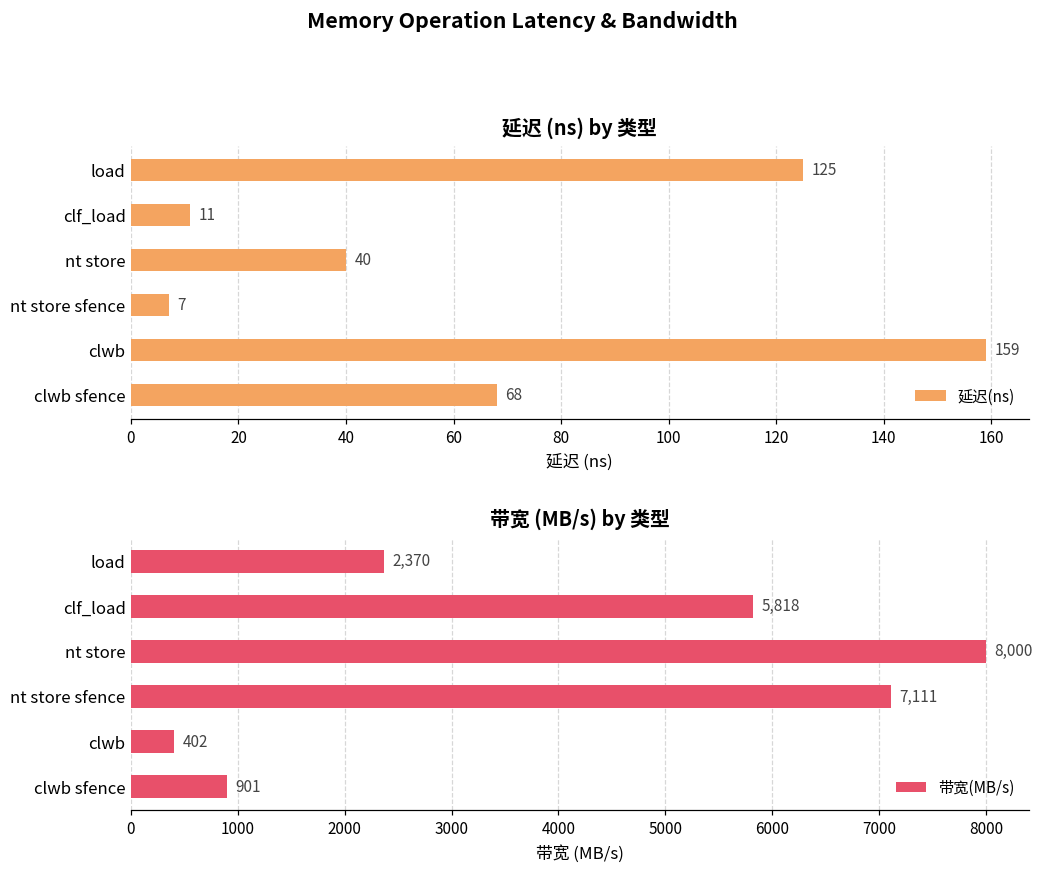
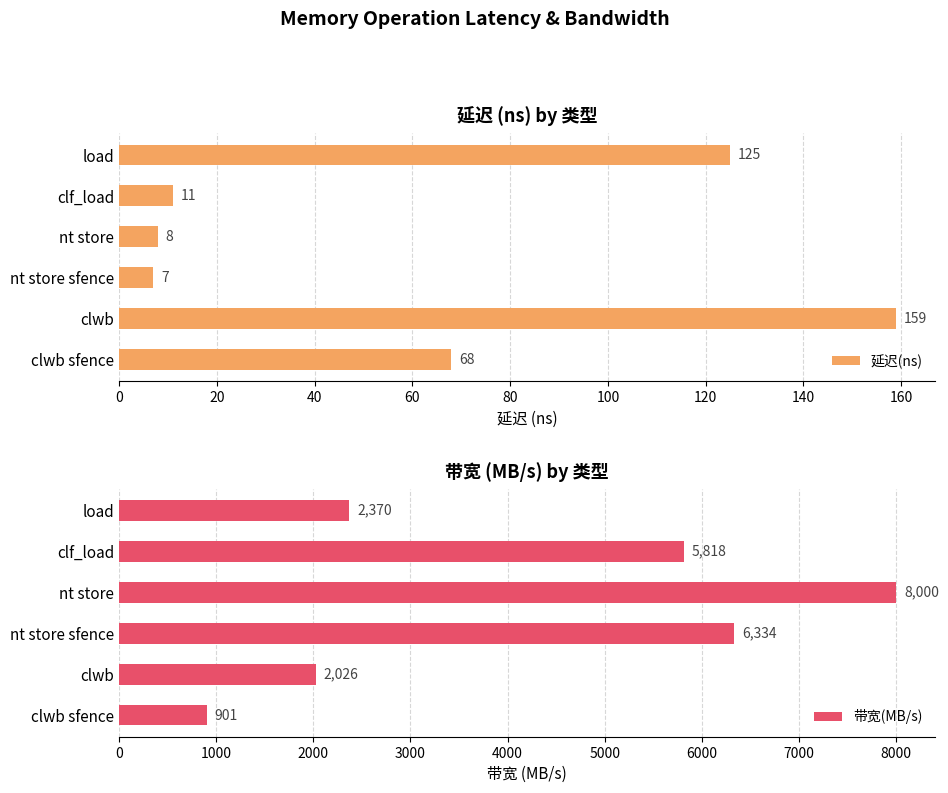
  {
    "延迟 (ns) by 类型": {
      "load": "125",
      "clf_load": "11",
-     "nt store": "40",
+     "nt store": "8",
      "nt store sfence": "7",
      "clwb": "159",
      "clwb sfence": "68"
    },
    "带宽 (MB/s) by 类型": {
      "load": "2,370",
      "clf_load": "5,818",
      "nt store": "8,000",
-     "nt store sfence": "7,111",
-     "clwb": "402",
+     "nt store sfence": "6,334",
+     "clwb": "2,026",
      "clwb sfence": "901"
    }
  }
